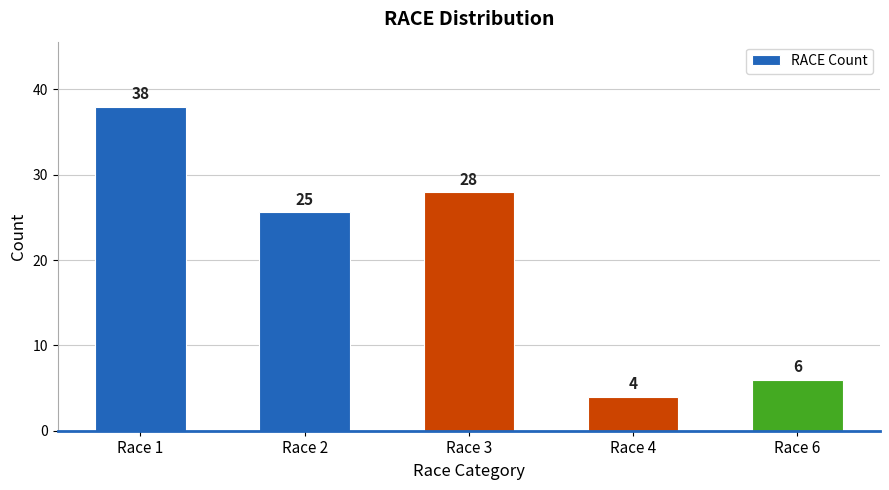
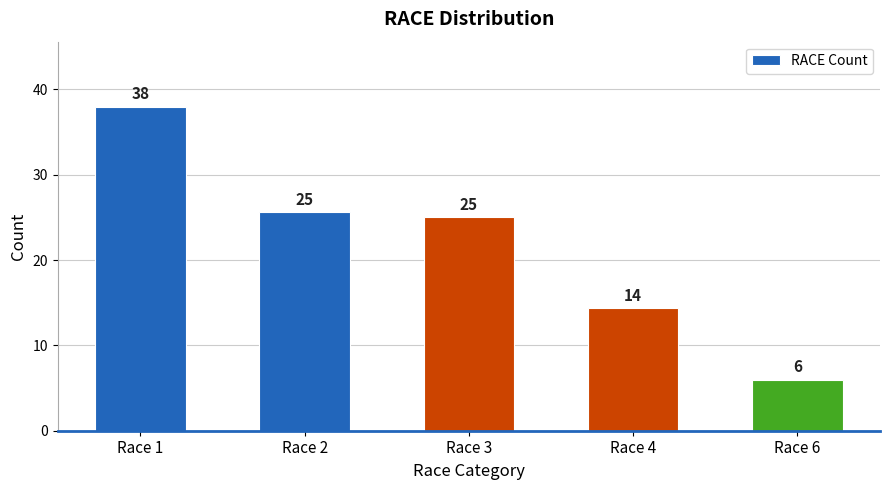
  {
    "Race 1": 38,
-   "Race 3": 28,
-   "Race 4": 4,
+   "Race 3": 25,
+   "Race 4": 14,
    "Race 6": 6
  }
